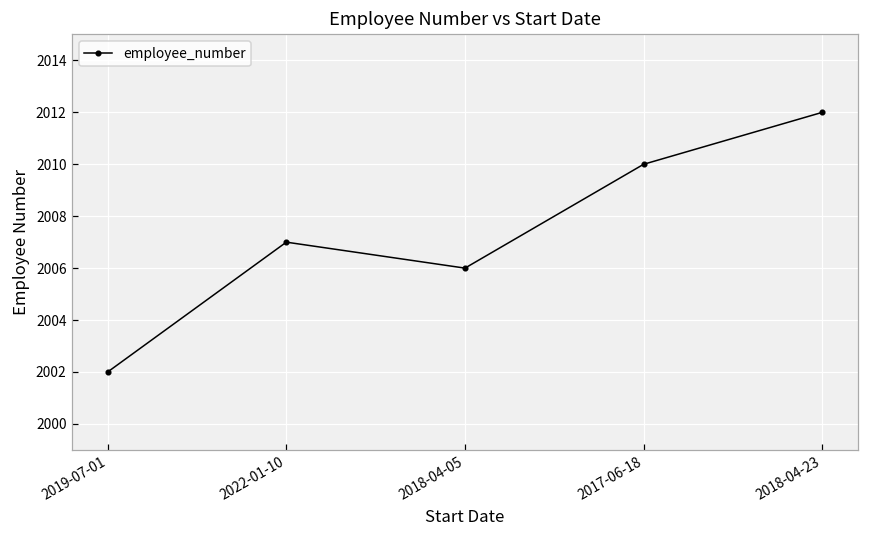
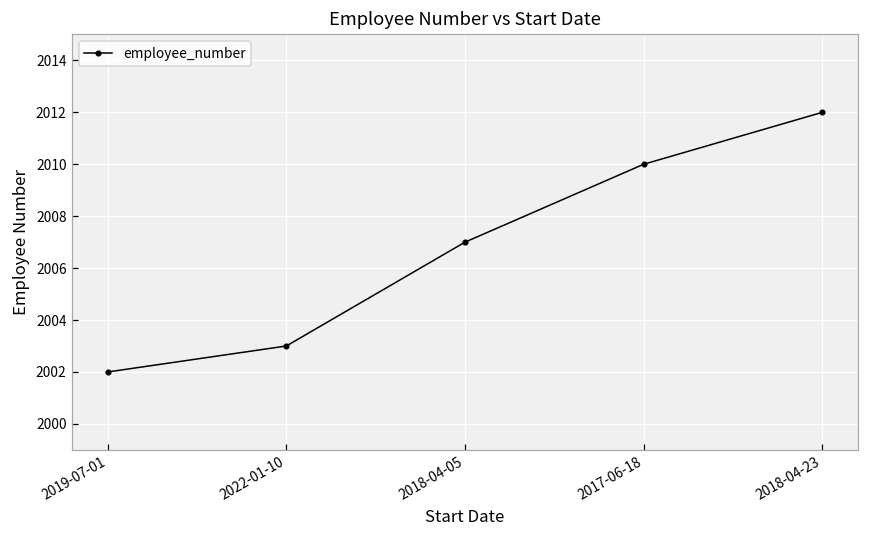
  {
    "2019-07-01": 2002,
-   "2022-01-10": 2007,
-   "2018-04-05": 2006,
+   "2022-01-10": 2003,
+   "2018-04-05": 2007,
    "2017-06-18": 2010,
    "2018-04-23": 2012
  }
